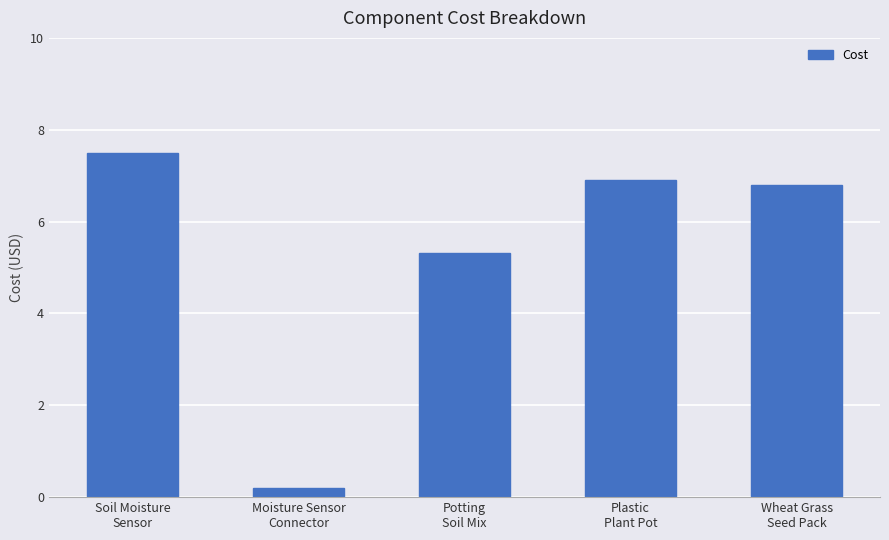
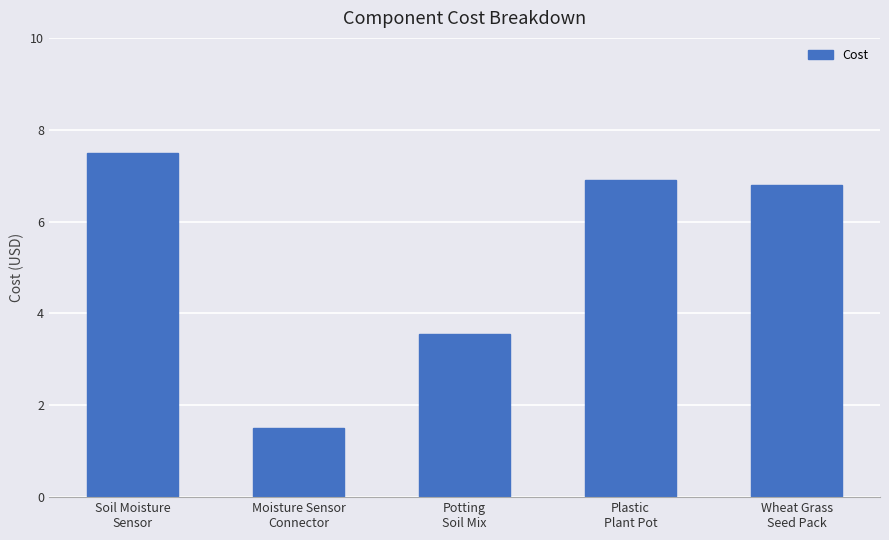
  {
    "Soil Moisture Sensor": 7.5,
-   "Moisture Sensor Connector": 0.2,
-   "Potting Soil Mix": 5.3,
+   "Moisture Sensor Connector": 1.5,
+   "Potting Soil Mix": 3.6,
    "Plastic Plant Pot": 6.9,
    "Wheat Grass Seed Pack": 6.8
  }
